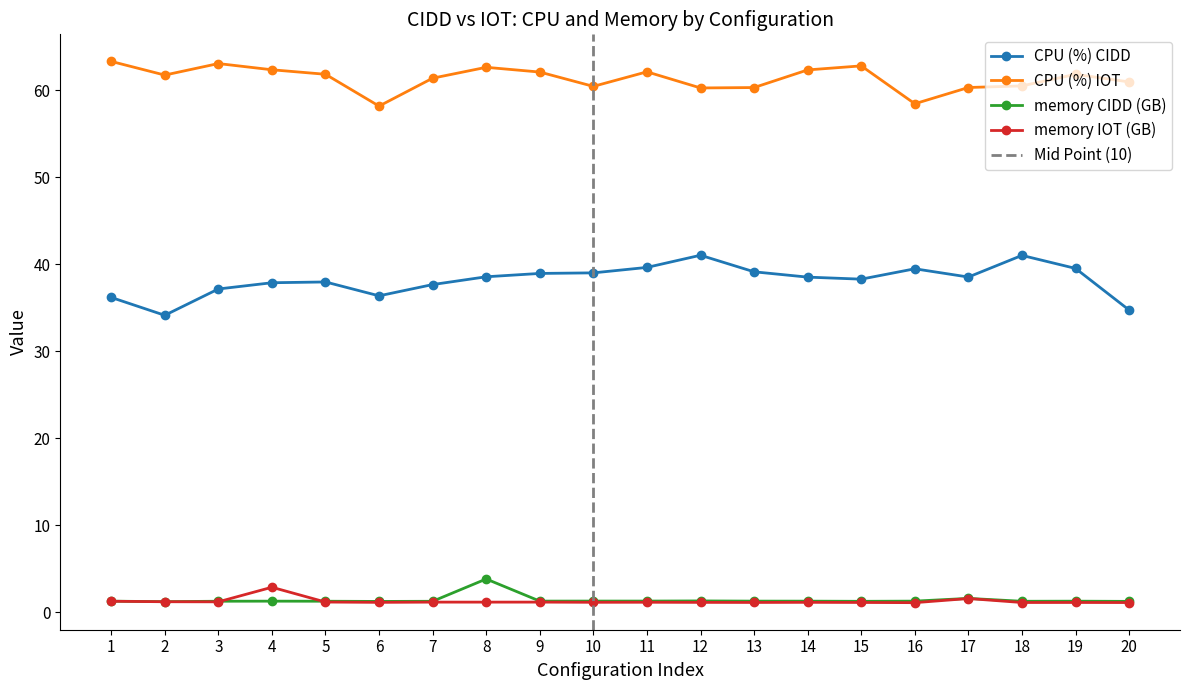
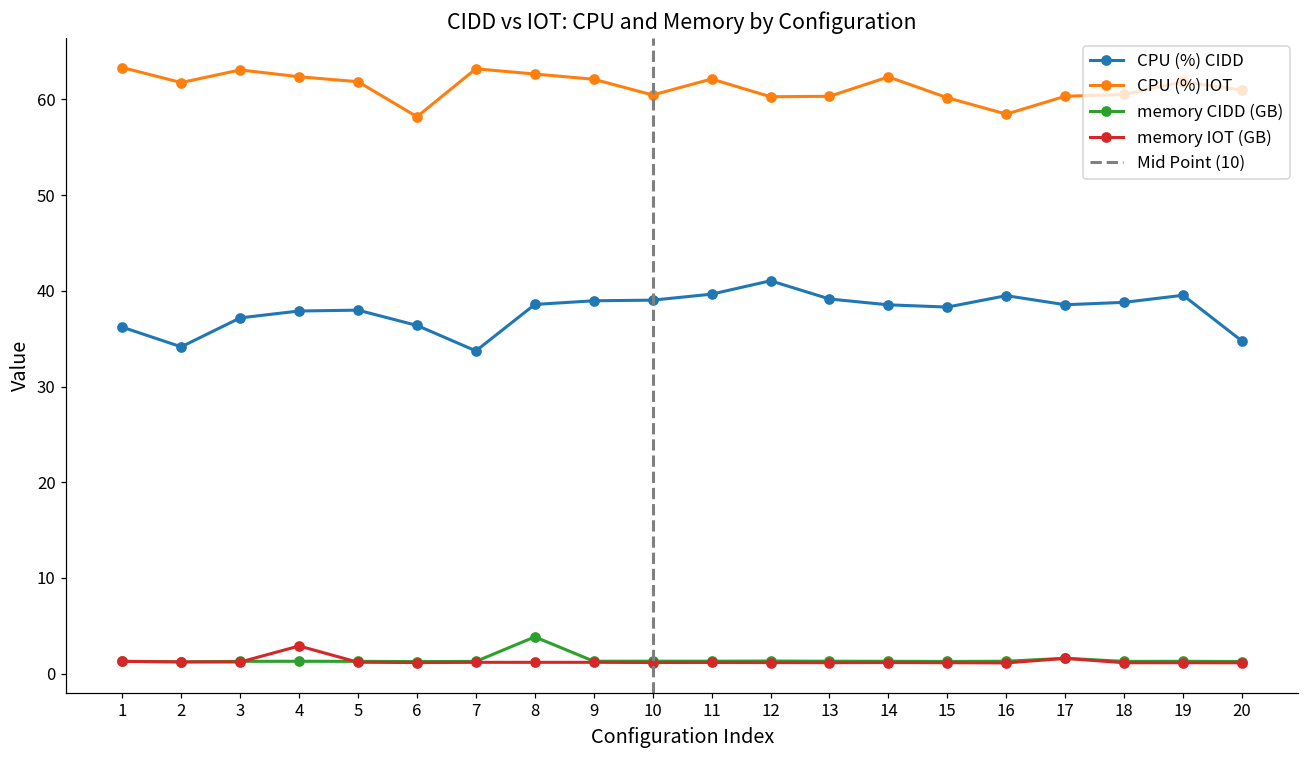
  {
    "CPU (%) CIDD": {
      "1": 36,
      "2": 34,
      "3": 37,
      "4": 38,
      "5": 38,
      "6": 36,
-     "7": 38,
+     "7": 34,
      "8": 39,
      "9": 39,
      "10": 39,
      "11": 40,
      "12": 41,
      "13": 39,
      "14": 39,
      "15": 38,
      "16": 39,
      "17": 39,
-     "18": 41,
+     "18": 39,
      "19": 40,
      "20": 35
    },
    "CPU (%) IOT": {
      "1": 63,
      "2": 62,
      "3": 63,
      "4": 62,
      "5": 62,
      "6": 58,
-     "7": 61,
+     "7": 63,
      "8": 63,
      "9": 62,
      "10": 60,
      "11": 62,
      "12": 60,
      "13": 60,
      "14": 62,
-     "15": 63,
+     "15": 60,
      "16": 58,
      "17": 60
    },
    "memory CIDD (GB)": {
      "4": 1,
      "8": 4
    },
    "memory IOT (GB)": {
      "4": 3,
      "8": 1
    }
  }
